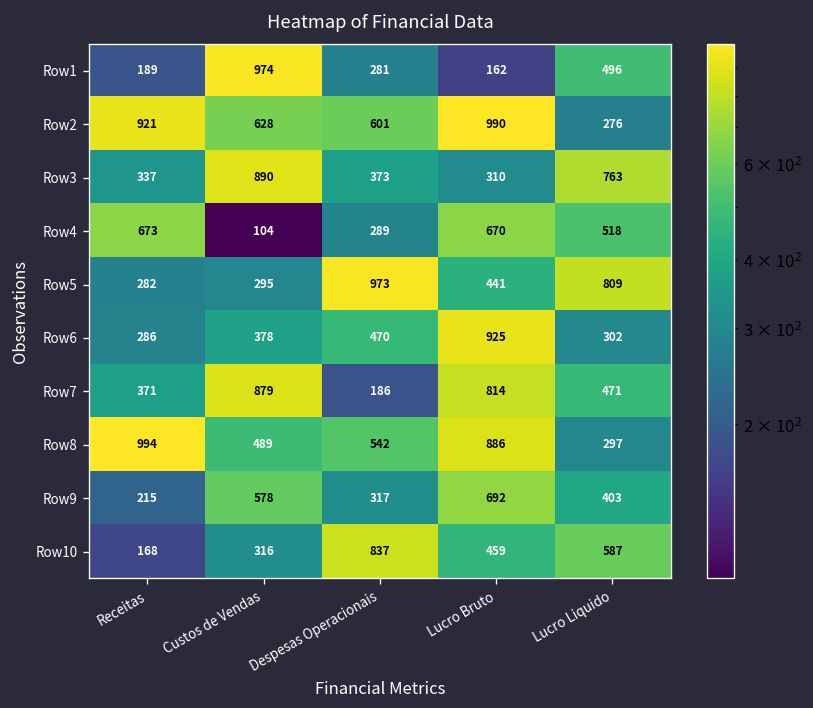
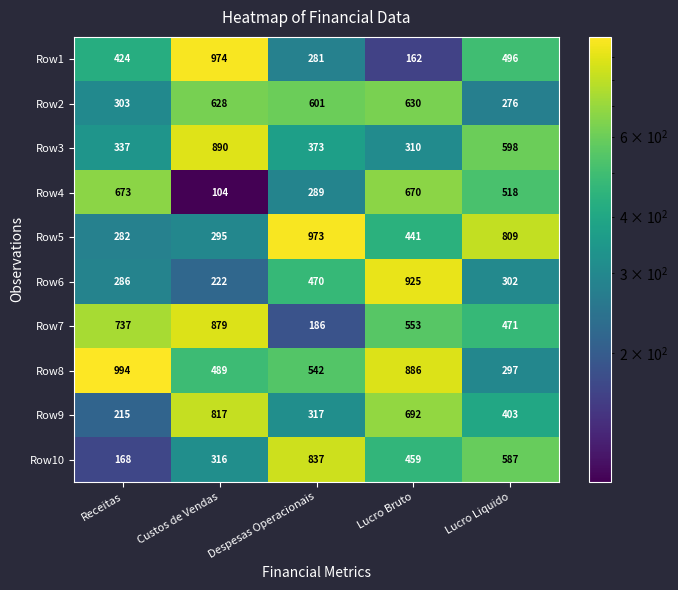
  {
    "Row1": {
-     "Receitas": 189,
+     "Receitas": 424,
      "Custos de Vendas": 974,
      "Despesas Operacionais": 281,
      "Lucro Bruto": 162,
      "Lucro Liquido": 496
    },
    "Row2": {
-     "Receitas": 921,
+     "Receitas": 303,
      "Custos de Vendas": 628,
      "Despesas Operacionais": 601,
-     "Lucro Bruto": 990,
+     "Lucro Bruto": 630,
      "Lucro Liquido": 276
    },
    "Row3": {
      "Receitas": 337,
      "Custos de Vendas": 890,
      "Despesas Operacionais": 373,
      "Lucro Bruto": 310,
-     "Lucro Liquido": 763
+     "Lucro Liquido": 598
    },
    "Row4": {
      "Receitas": 673,
      "Custos de Vendas": 104,
      "Despesas Operacionais": 289,
      "Lucro Bruto": 670,
      "Lucro Liquido": 518
    },
    "Row5": {
      "Receitas": 282,
      "Custos de Vendas": 295,
      "Despesas Operacionais": 973,
      "Lucro Bruto": 441,
      "Lucro Liquido": 809
    },
    "Row6": {
      "Receitas": 286,
-     "Custos de Vendas": 378,
+     "Custos de Vendas": 222,
      "Despesas Operacionais": 470,
      "Lucro Bruto": 925,
      "Lucro Liquido": 302
    },
    "Row7": {
-     "Receitas": 371,
+     "Receitas": 737,
      "Custos de Vendas": 879,
      "Despesas Operacionais": 186,
-     "Lucro Bruto": 814,
+     "Lucro Bruto": 553,
      "Lucro Liquido": 471
    },
    "Row8": {
      "Receitas": 994,
      "Custos de Vendas": 489,
      "Despesas Operacionais": 542,
      "Lucro Bruto": 886,
      "Lucro Liquido": 297
    },
    "Row9": {
      "Receitas": 215,
-     "Custos de Vendas": 578,
+     "Custos de Vendas": 817,
      "Despesas Operacionais": 317,
      "Lucro Bruto": 692,
      "Lucro Liquido": 403
    },
    "Row10": {
      "Receitas": 168,
      "Custos de Vendas": 316,
      "Despesas Operacionais": 837,
      "Lucro Bruto": 459,
      "Lucro Liquido": 587
    }
  }
